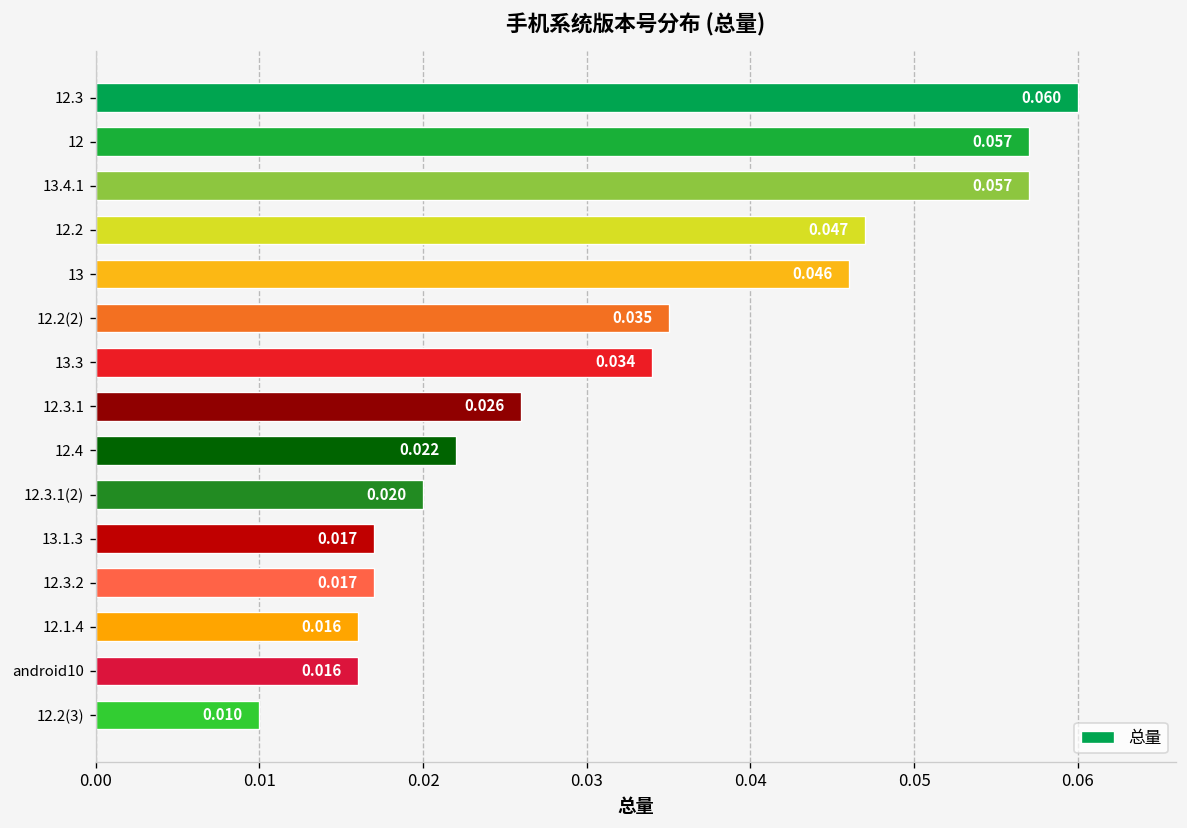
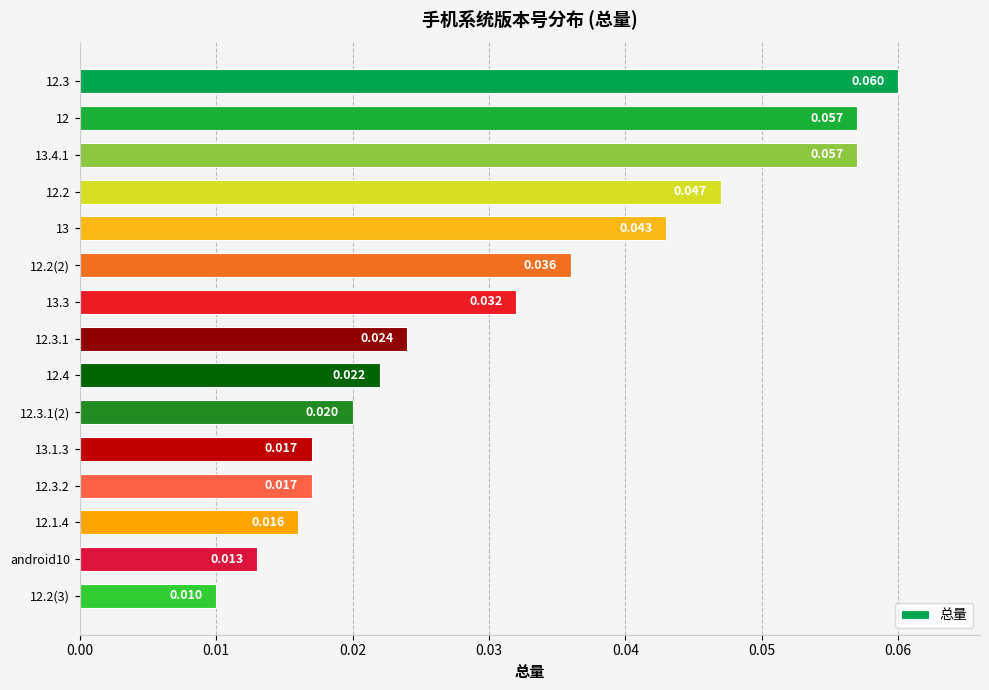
  {
    "12.3": 0.060,
    "12": 0.057,
    "13.4.1": 0.057,
    "12.2": 0.047,
-   "13": 0.046,
-   "12.2(2)": 0.035,
-   "13.3": 0.034,
-   "12.3.1": 0.026,
+   "13": 0.043,
+   "12.2(2)": 0.036,
+   "13.3": 0.032,
+   "12.3.1": 0.024,
    "12.4": 0.022,
    "12.3.1(2)": 0.020,
    "13.1.3": 0.017,
    "12.3.2": 0.017,
    "12.1.4": 0.016,
-   "android10": 0.016,
+   "android10": 0.013,
    "12.2(3)": 0.010
  }
